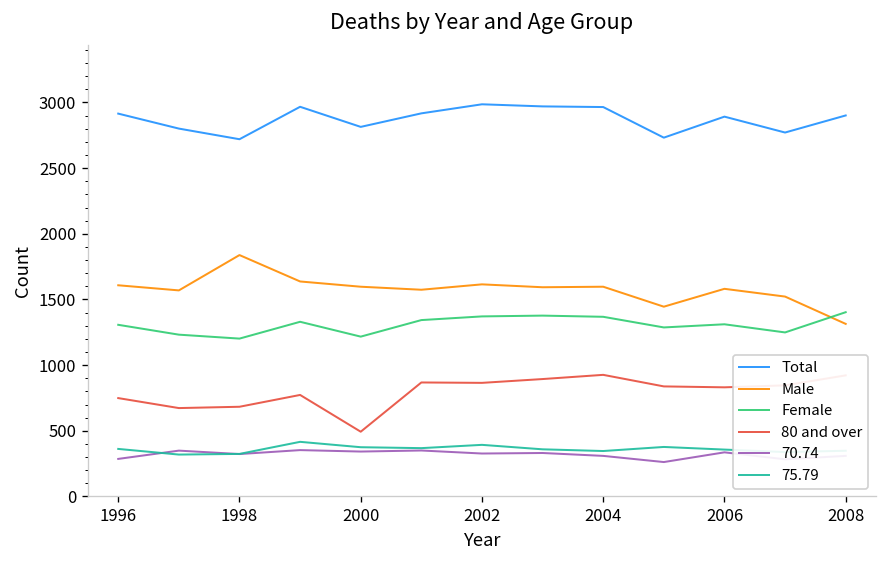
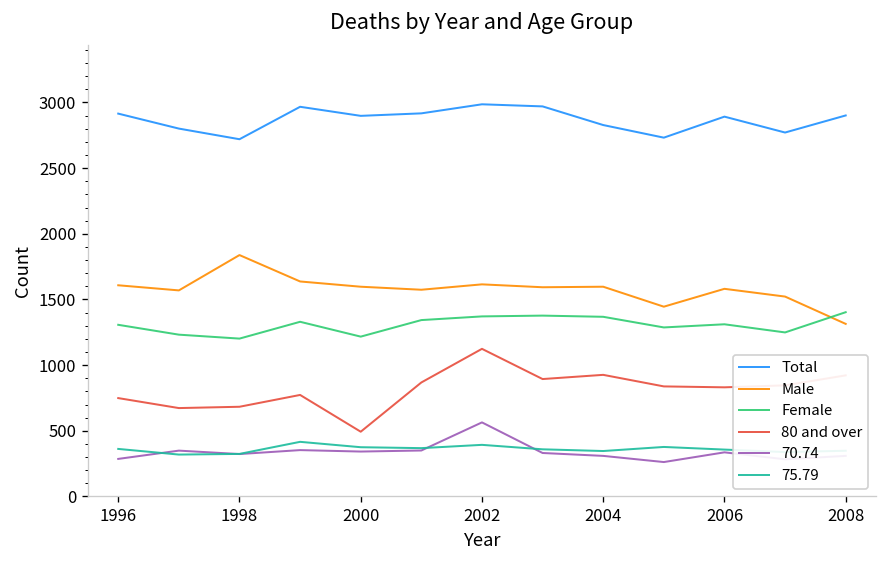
  {
    "Total": {
      "1996": 2920,
      "1998": 2720,
-     "2000": 2810,
+     "2000": 2900,
      "2002": 2990,
-     "2004": 2970,
+     "2004": 2830,
      "2006": 2890,
      "2008": 2900
    },
    "Male": {
      "1996": 1610,
      "1998": 1840,
      "2000": 1600,
      "2002": 1620,
      "2004": 1600,
      "2006": 1580,
      "2008": 1310
    },
    "80 and over": {
      "1996": 750,
      "1998": 680,
      "2000": 490,
-     "2002": 870,
+     "2002": 1120,
      "2004": 930,
      "2006": 830
    },
    "70.74": {
      "1996": 290,
      "2000": 340,
-     "2002": 330,
+     "2002": 560,
      "2004": 310
    }
  }
